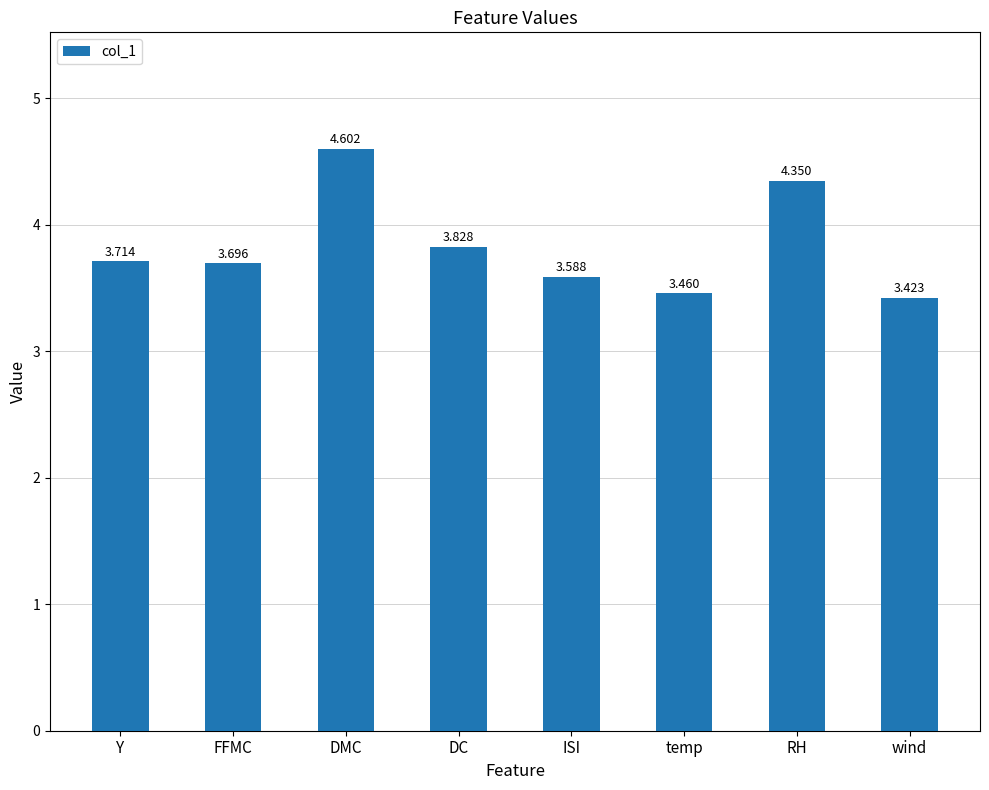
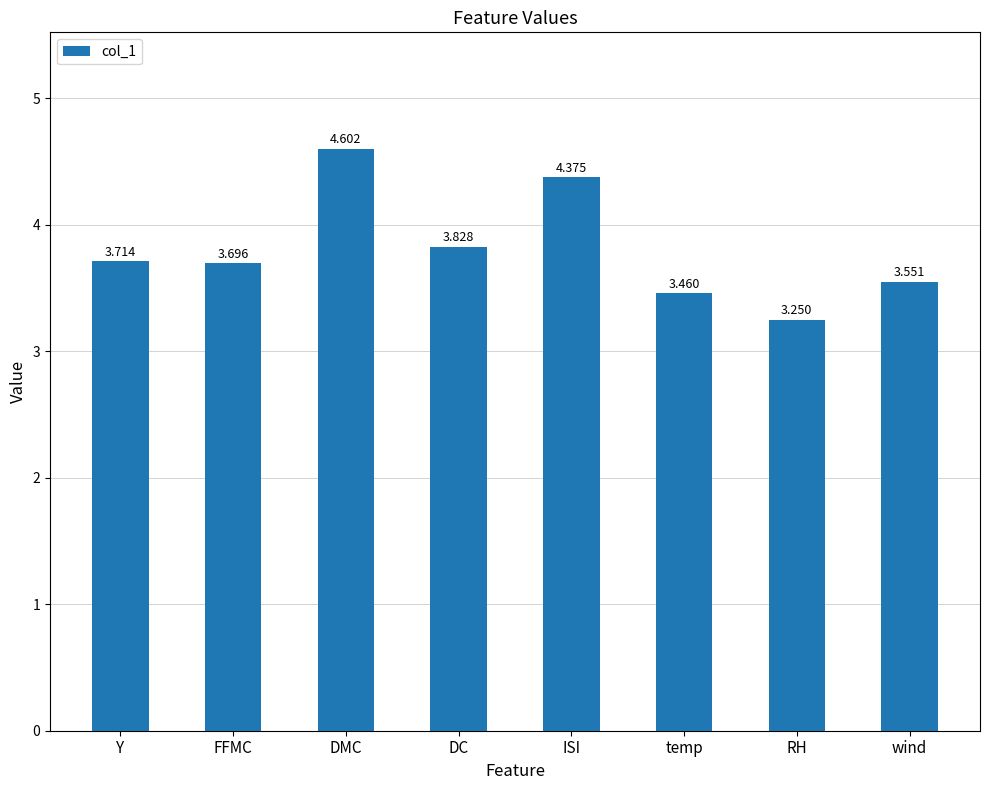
  {
    "Y": 3.714,
    "FFMC": 3.696,
    "DMC": 4.602,
    "DC": 3.828,
-   "ISI": 3.588,
+   "ISI": 4.375,
    "temp": 3.460,
-   "RH": 4.350,
-   "wind": 3.423
+   "RH": 3.250,
+   "wind": 3.551
  }
